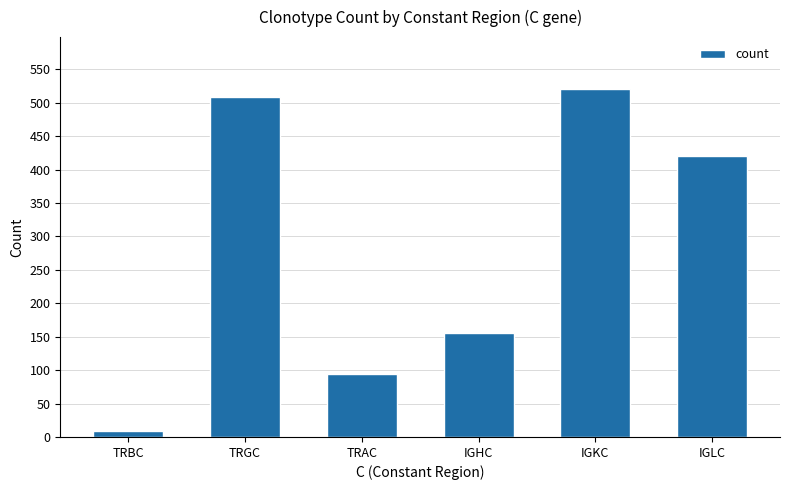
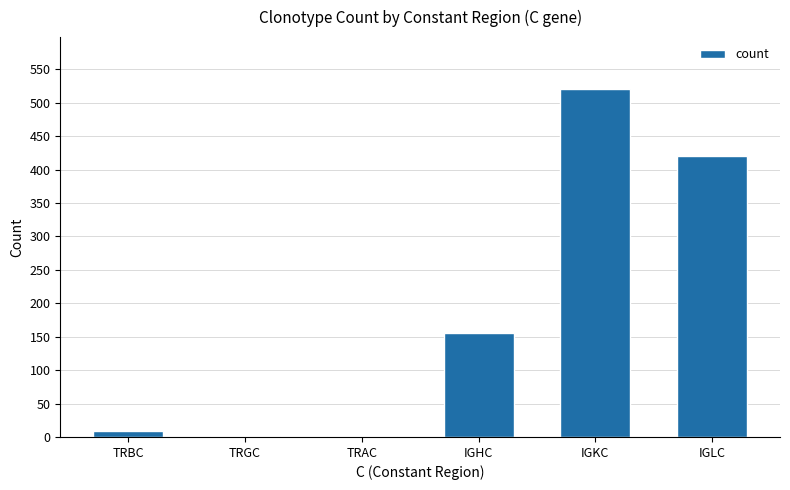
  {
    "TRBC": 10,
-   "TRGC": 510,
-   "TRAC": 90,
+   "TRGC": 0,
+   "TRAC": 0,
    "IGHC": 160,
    "IGKC": 520,
    "IGLC": 420
  }
